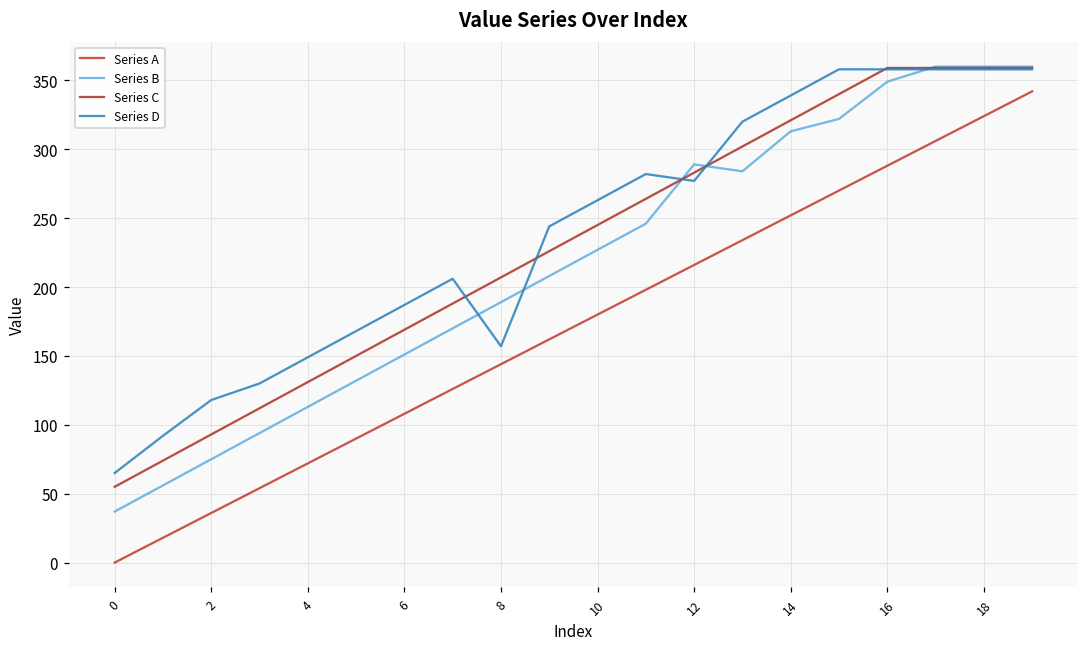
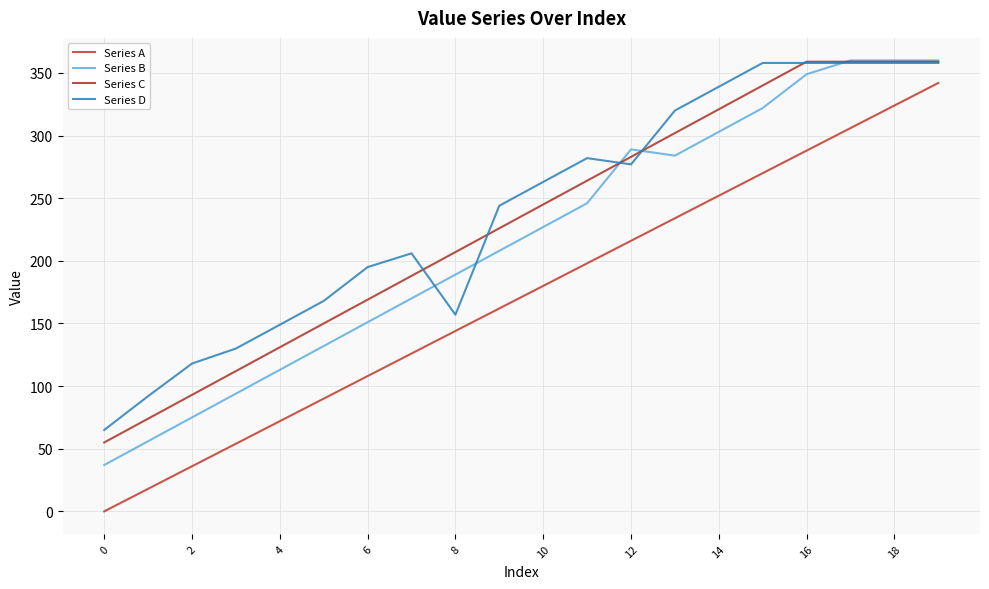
  {
    "Series B": {
      "0": 37,
      "2": 75,
      "4": 113,
      "6": 151,
      "8": 189,
      "10": 227,
      "12": 289,
-     "14": 313,
+     "14": 303,
      "16": 349
    },
    "Series D": {
      "0": 65,
      "2": 118,
      "4": 149,
-     "6": 187,
+     "6": 195,
      "8": 157,
      "10": 263,
      "12": 277,
      "14": 339
    }
  }
